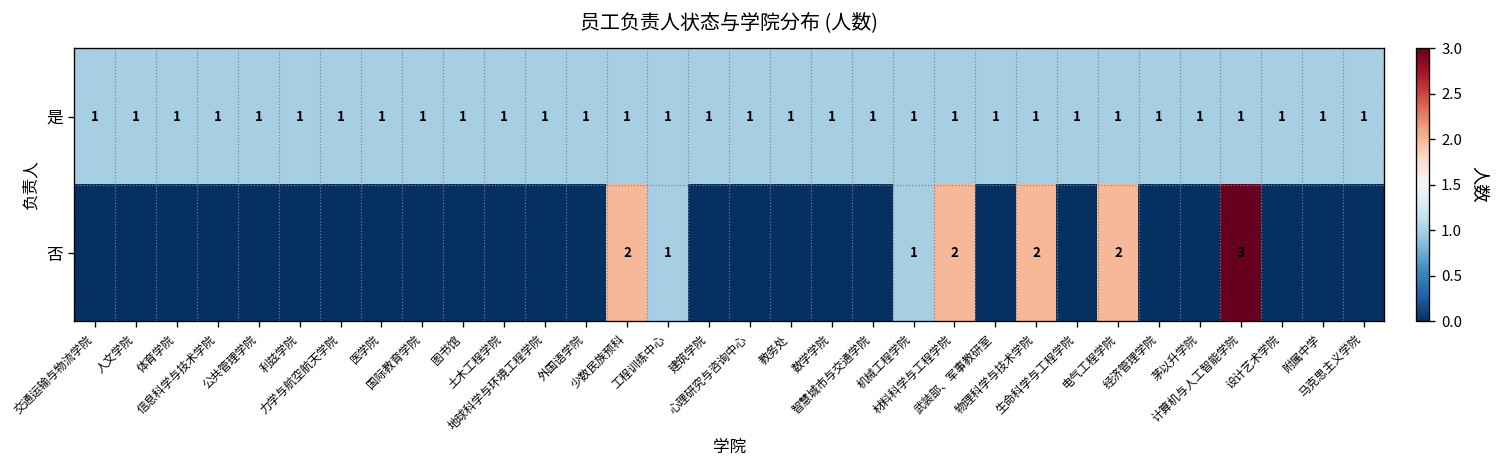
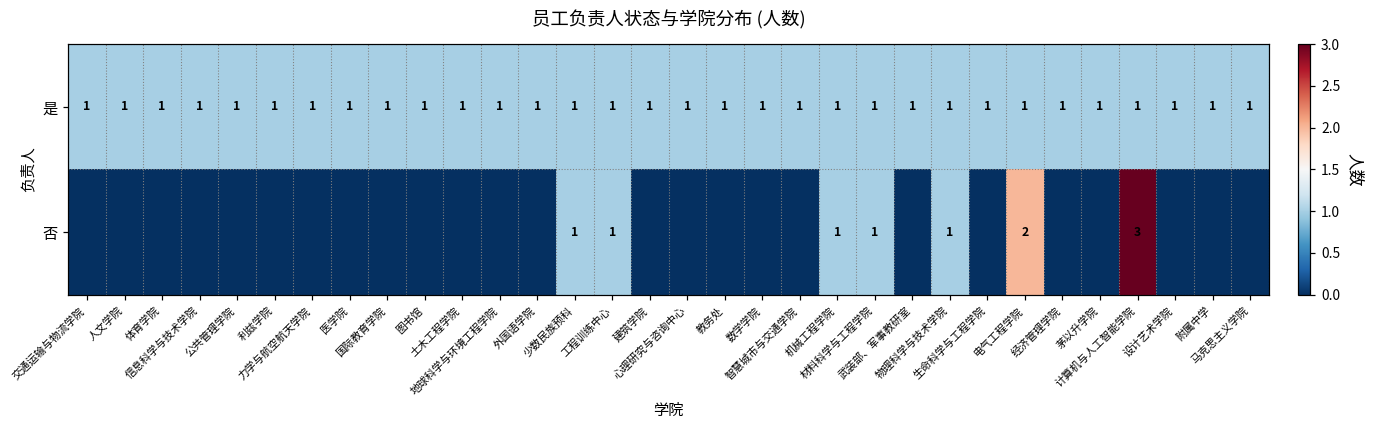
  {
    "是": {
      "交通运输与物流学院": 1,
      "人文学院": 1,
      "体育学院": 1,
      "信息科学与技术学院": 1,
      "公共管理学院": 1,
      "利兹学院": 1,
      "力学与航空航天学院": 1,
      "医学院": 1,
      "国际教育学院": 1,
      "图书馆": 1,
      "土木工程学院": 1,
      "地球科学与环境工程学院": 1,
      "外国语学院": 1,
      "少数民族预科": 1,
      "工程训练中心": 1,
      "建筑学院": 1,
      "心理研究与咨询中心": 1,
      "教务处": 1,
      "数学学院": 1,
      "智慧城市与交通学院": 1,
      "机械工程学院": 1,
      "材料科学与工程学院": 1,
      "武装部、军事教研室": 1,
      "物理科学与技术学院": 1,
      "生命科学与工程学院": 1,
      "电气工程学院": 1,
      "经济管理学院": 1,
      "茅以升学院": 1,
      "计算机与人工智能学院": 1,
      "设计艺术学院": 1,
      "附属中学": 1,
      "马克思主义学院": 1
    },
    "否": {
-     "少数民族预科": 2,
+     "少数民族预科": 1,
      "工程训练中心": 1,
      "机械工程学院": 1,
-     "材料科学与工程学院": 2,
-     "物理科学与技术学院": 2,
+     "材料科学与工程学院": 1,
+     "物理科学与技术学院": 1,
      "电气工程学院": 2,
      "计算机与人工智能学院": 3
    }
  }
